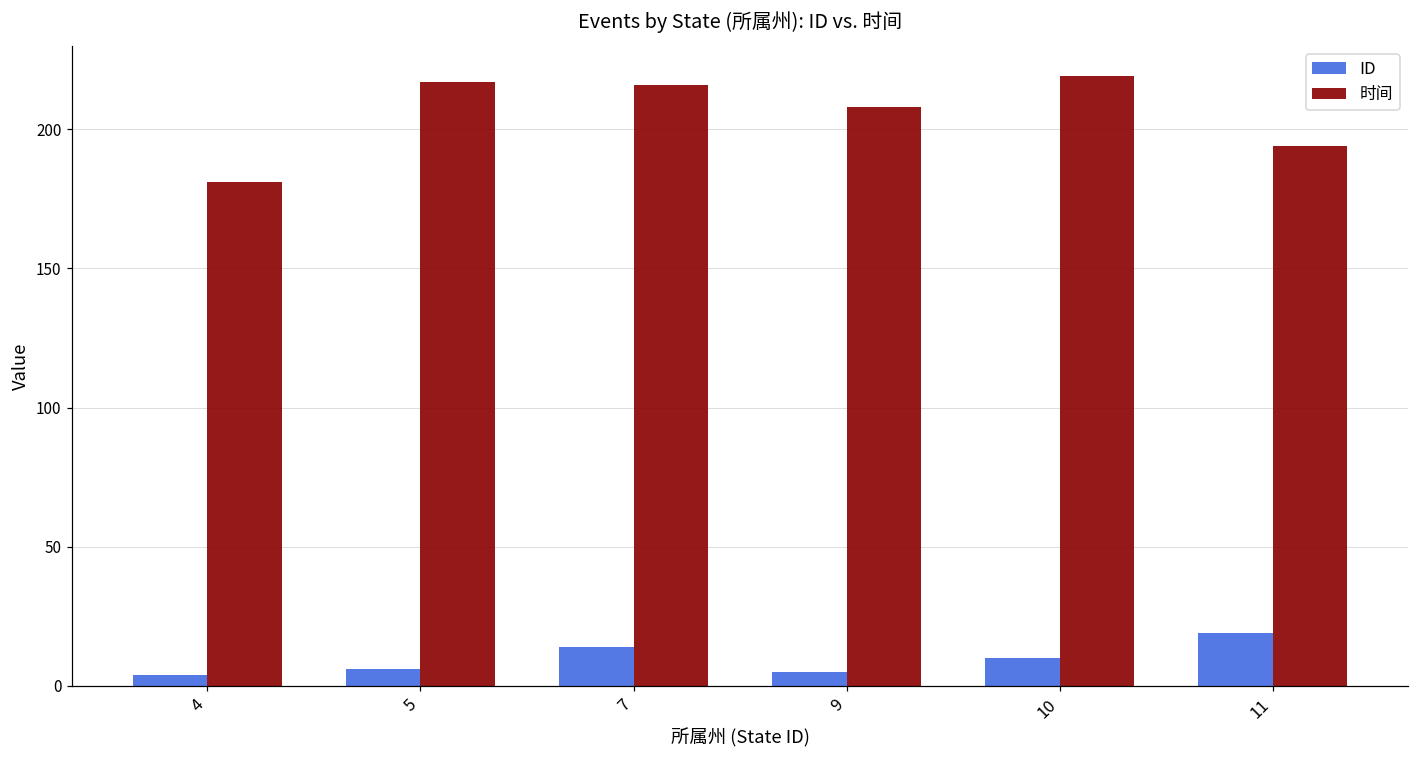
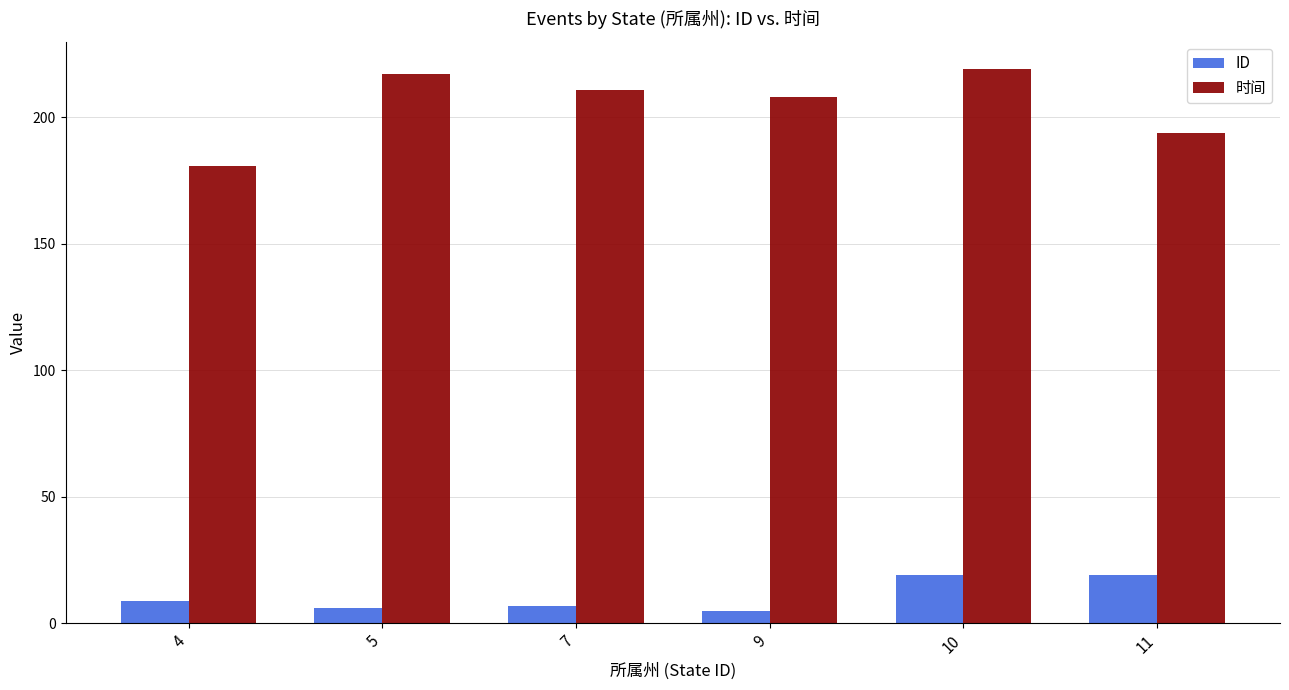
  {
    "ID": {
-     "4": 4,
+     "4": 9,
      "5": 6,
-     "7": 14,
+     "7": 7,
      "9": 5,
-     "10": 10,
+     "10": 19,
      "11": 19
    },
    "时间": {
      "4": 181,
      "5": 217,
-     "7": 216,
+     "7": 211,
      "9": 208,
      "10": 219,
      "11": 194
    }
  }
